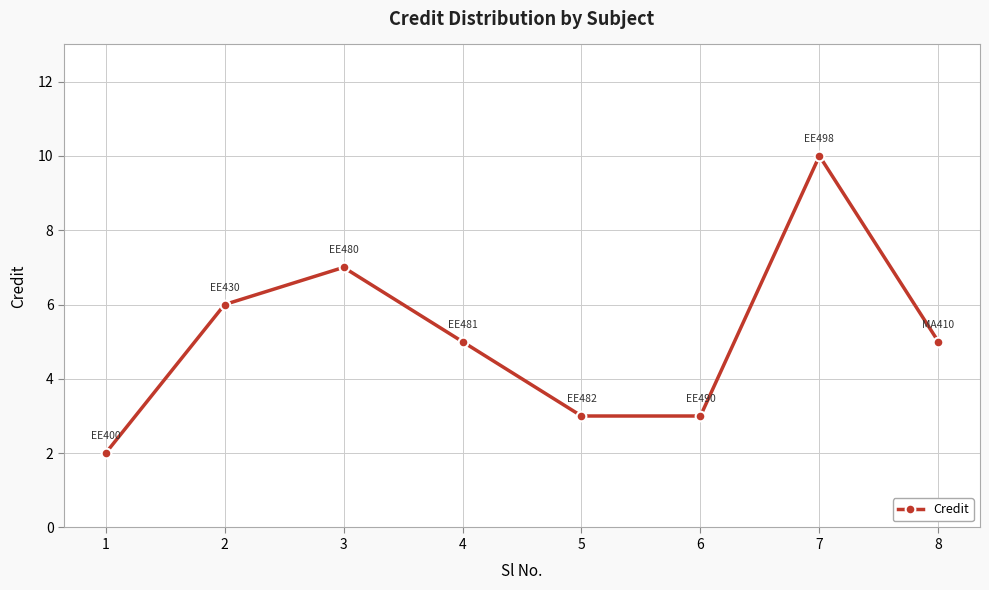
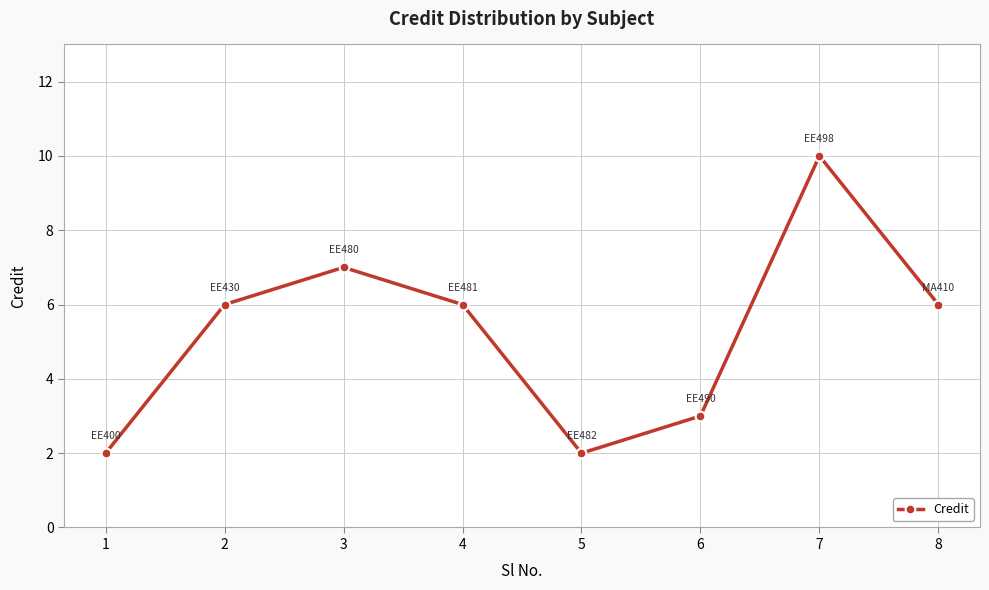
  {
    "1": 2,
    "2": 6,
    "3": 7,
-   "4": 5,
-   "5": 3,
+   "4": 6,
+   "5": 2,
    "6": 3,
    "7": 10,
-   "8": 5
+   "8": 6
  }
